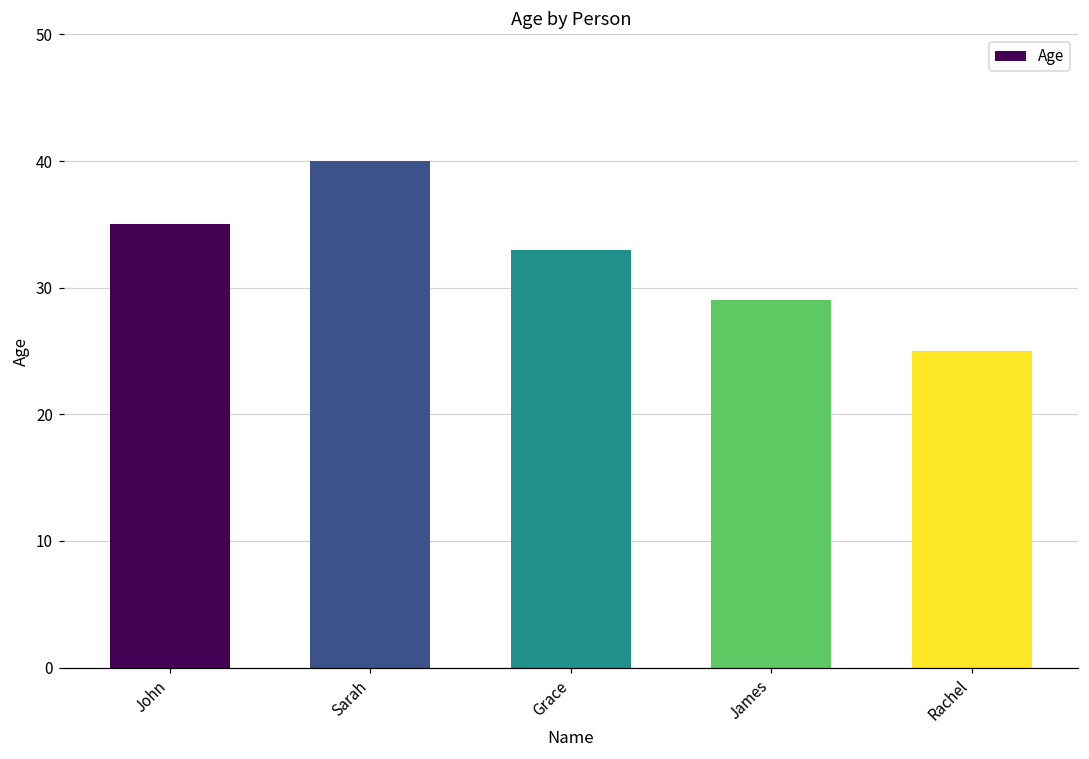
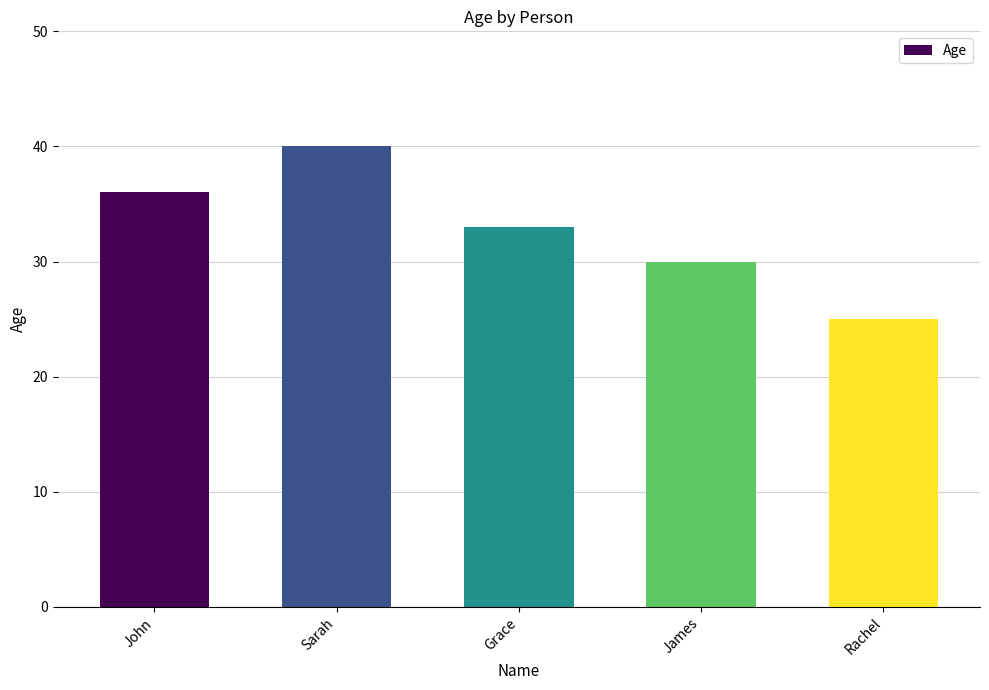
  {
-   "John": 35,
+   "John": 36,
    "Sarah": 40,
    "Grace": 33,
-   "James": 29,
+   "James": 30,
    "Rachel": 25
  }
